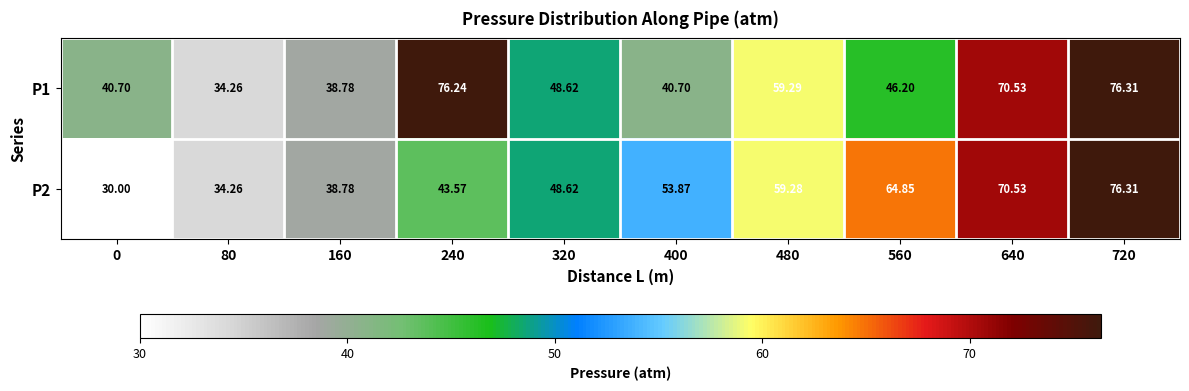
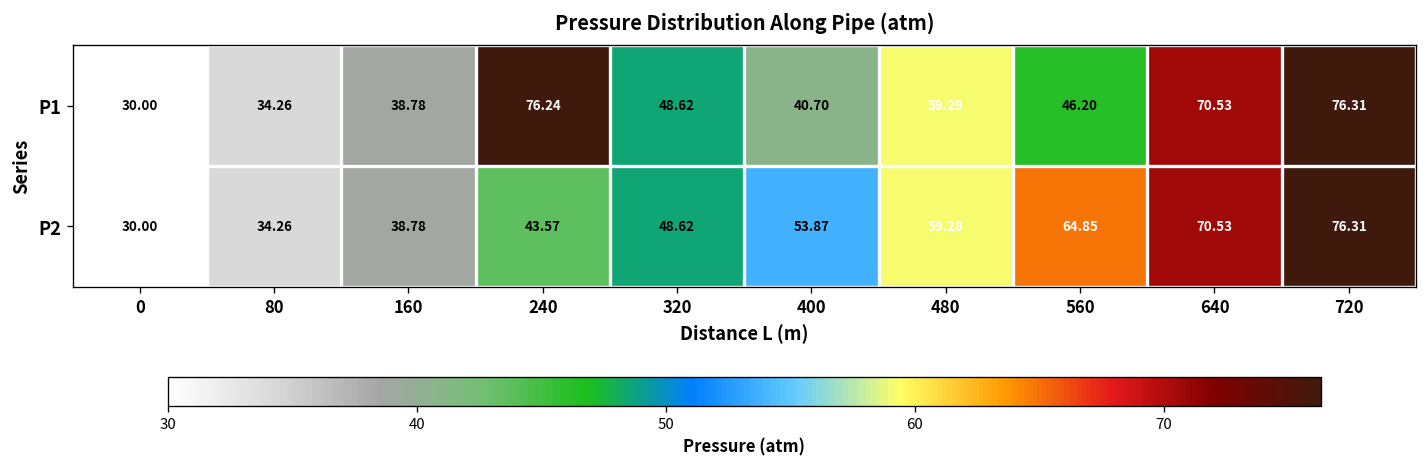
  {
    "P1": {
-     "0": 40.70,
+     "0": 30.00,
      "80": 34.26,
      "160": 38.78,
      "240": 76.24,
      "320": 48.62,
      "400": 40.70,
      "480": 59.29,
      "560": 46.20,
      "640": 70.53,
      "720": 76.31
    },
    "P2": {
      "0": 30.00,
      "80": 34.26,
      "160": 38.78,
      "240": 43.57,
      "320": 48.62,
      "400": 53.87,
      "480": 59.28,
      "560": 64.85,
      "640": 70.53,
      "720": 76.31
    }
  }
